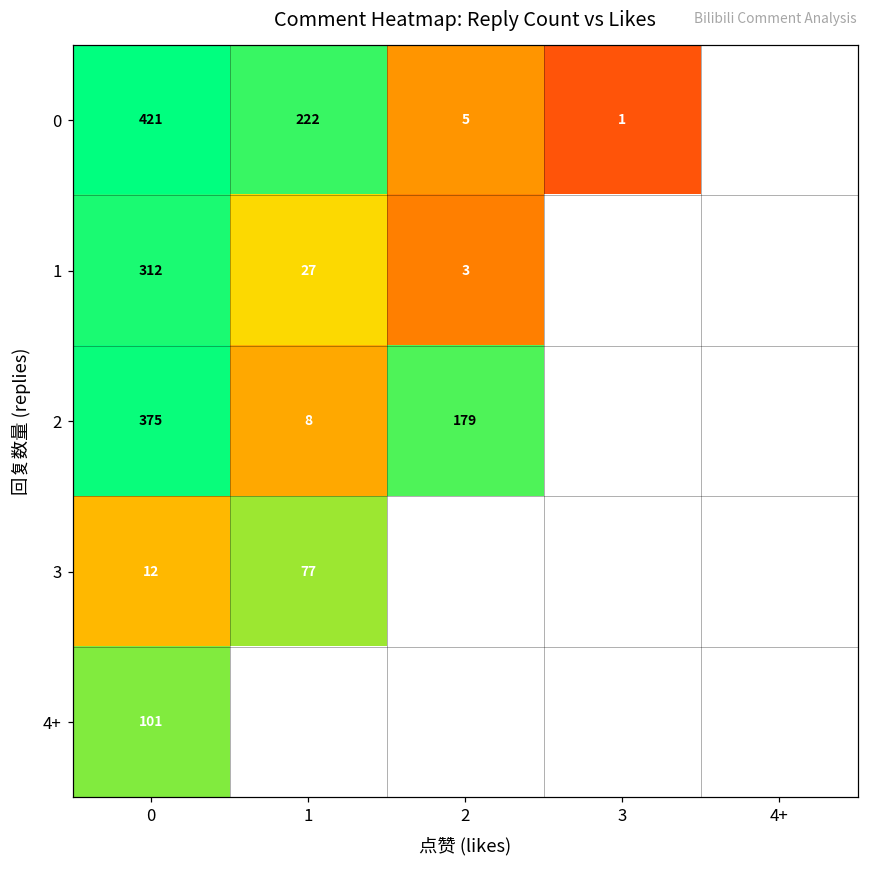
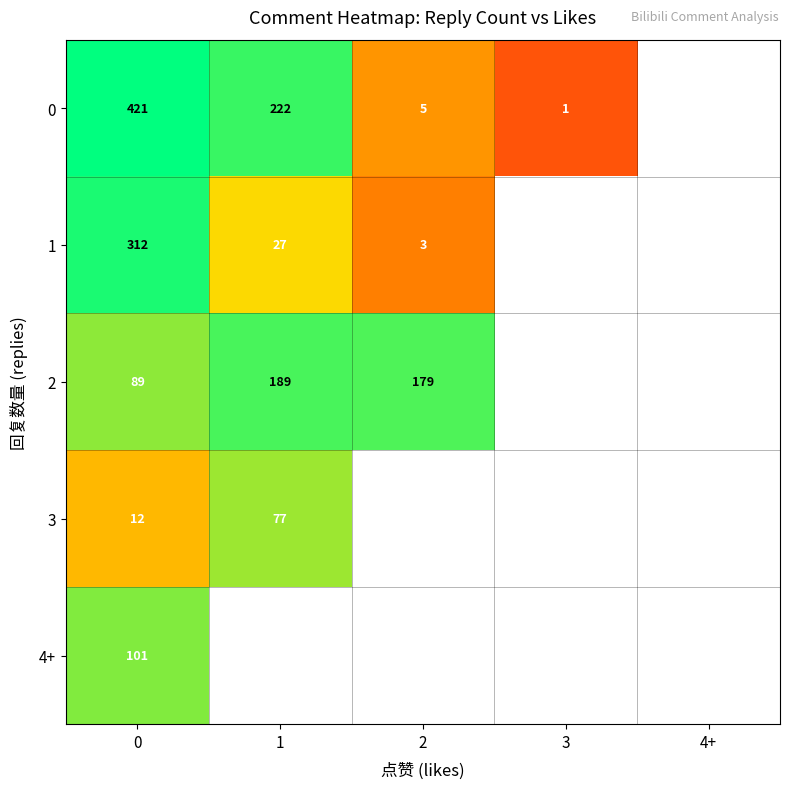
  {
    "0": {
      "0": 421,
      "1": 222,
      "2": 5,
      "3": 1
    },
    "1": {
      "0": 312,
      "1": 27,
      "2": 3
    },
    "2": {
-     "0": 375,
-     "1": 8,
+     "0": 89,
+     "1": 189,
      "2": 179
    },
    "3": {
      "0": 12,
      "1": 77
    },
    "4+": {
      "0": 101
    }
  }
